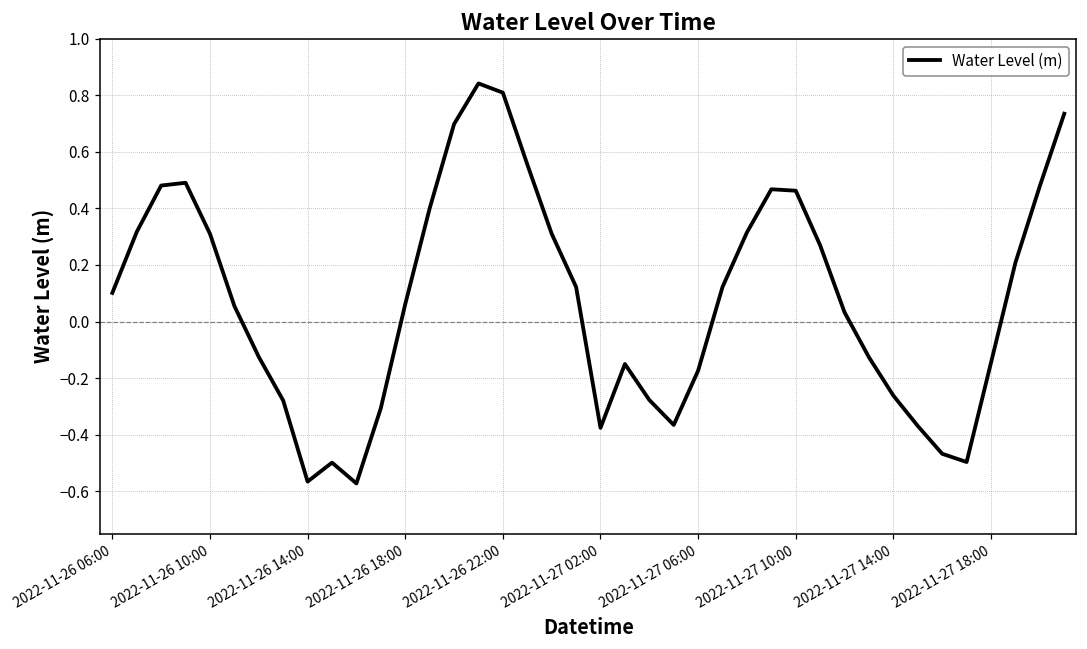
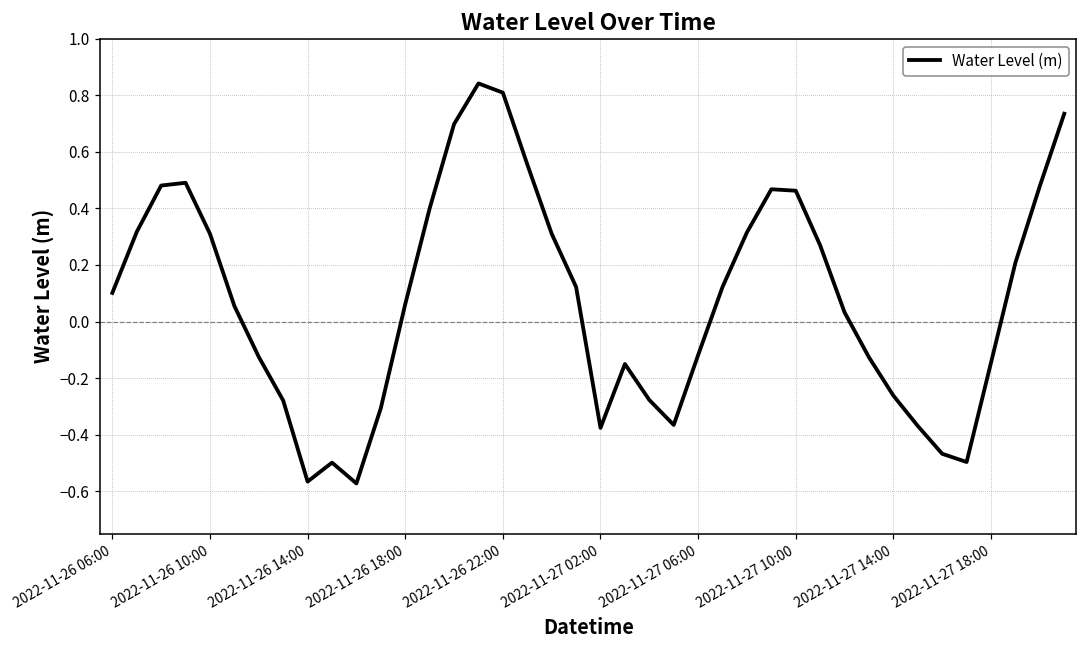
  {
    "2022-11-26 06:00": 0.10,
    "2022-11-26 10:00": 0.31,
    "2022-11-26 14:00": -0.57,
    "2022-11-26 18:00": 0.06,
    "2022-11-26 22:00": 0.81,
    "2022-11-27 02:00": -0.38,
-   "2022-11-27 06:00": -0.17,
+   "2022-11-27 06:00": -0.12,
    "2022-11-27 10:00": 0.46,
    "2022-11-27 14:00": -0.26,
    "2022-11-27 18:00": -0.15
  }
